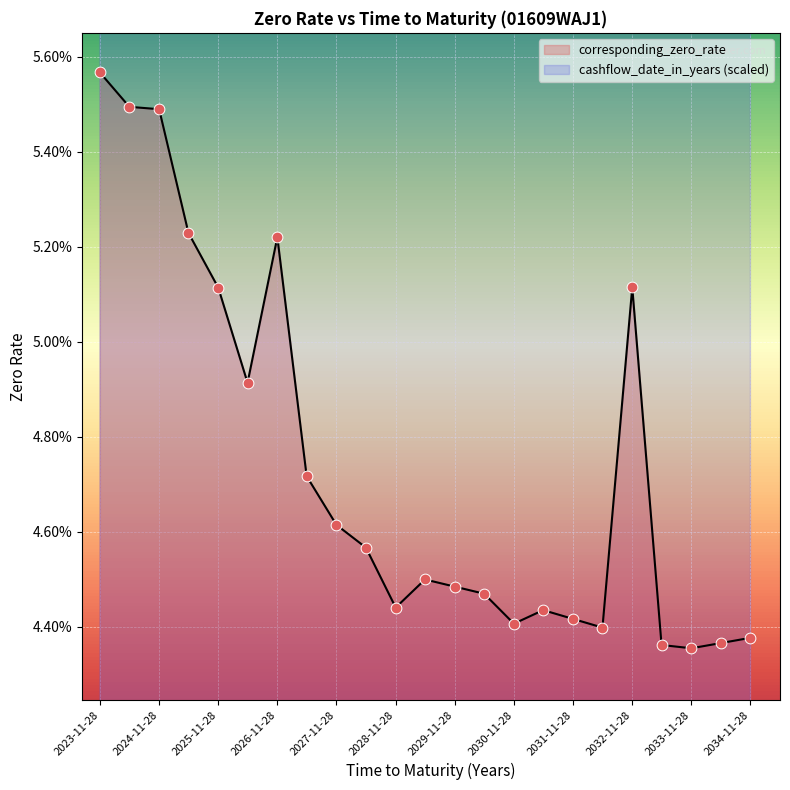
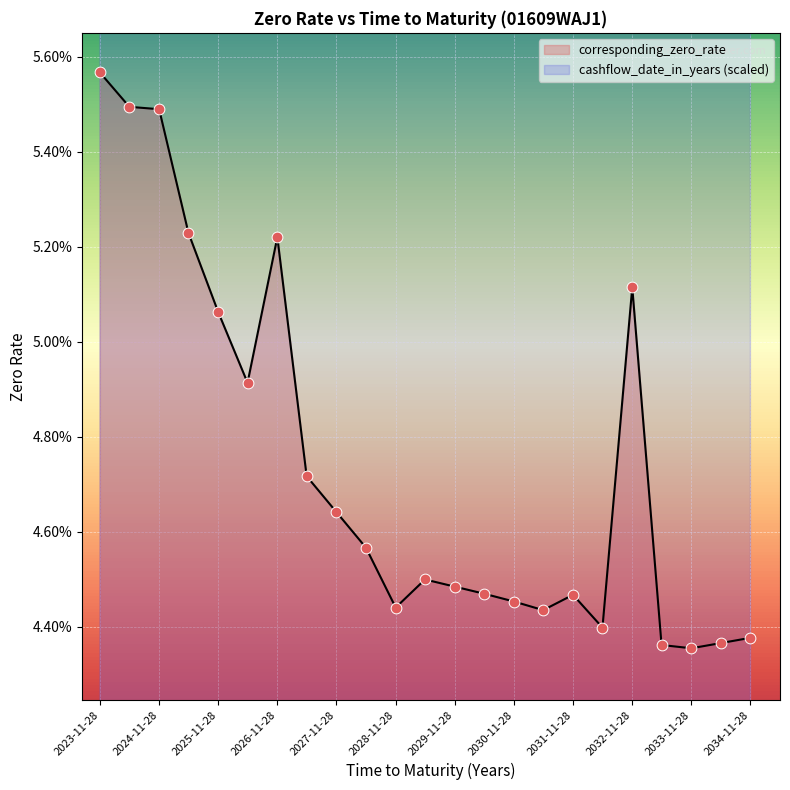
  {
    "corresponding_zero_rate": {
      "2023-11-28": "5.57%",
      "2024-11-28": "5.49%",
-     "2025-11-28": "5.11%",
+     "2025-11-28": "5.06%",
      "2026-11-28": "5.22%",
-     "2027-11-28": "4.61%",
+     "2027-11-28": "4.64%",
      "2028-11-28": "4.44%",
      "2029-11-28": "4.48%",
-     "2030-11-28": "4.41%",
-     "2031-11-28": "4.42%",
+     "2030-11-28": "4.45%",
+     "2031-11-28": "4.47%",
      "2032-11-28": "5.11%",
      "2033-11-28": "4.35%",
      "2034-11-28": "4.38%"
    }
  }
